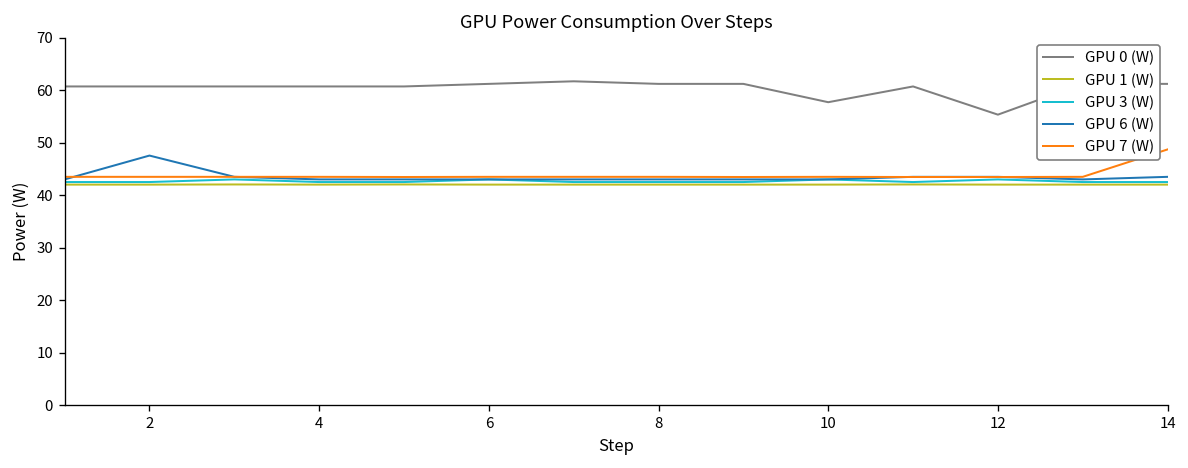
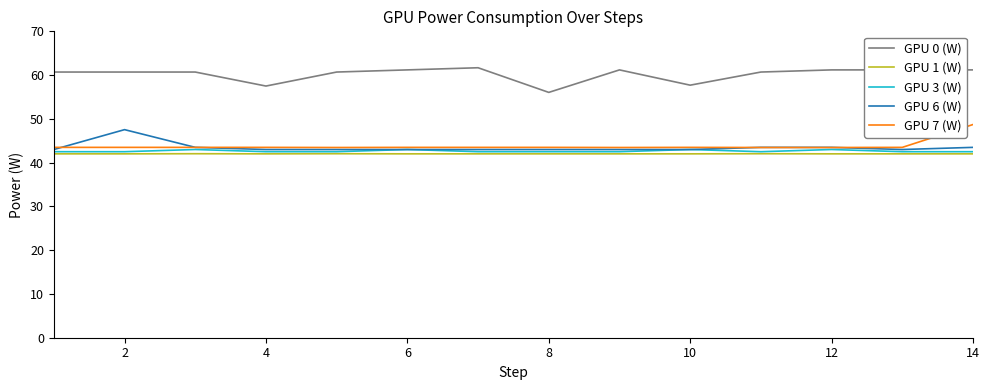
  {
    "GPU 0 (W)": {
      "2": 61,
-     "4": 61,
+     "4": 58,
      "6": 61,
-     "8": 61,
+     "8": 56,
      "10": 58,
-     "12": 55,
+     "12": 61,
      "14": 61
    },
    "GPU 1 (W)": {
      "6": 42,
      "10": 42,
      "12": 42
    },
    "GPU 6 (W)": {
      "2": 48,
      "14": 43
    },
    "GPU 7 (W)": {
      "2": 43,
      "14": 49
    }
  }
